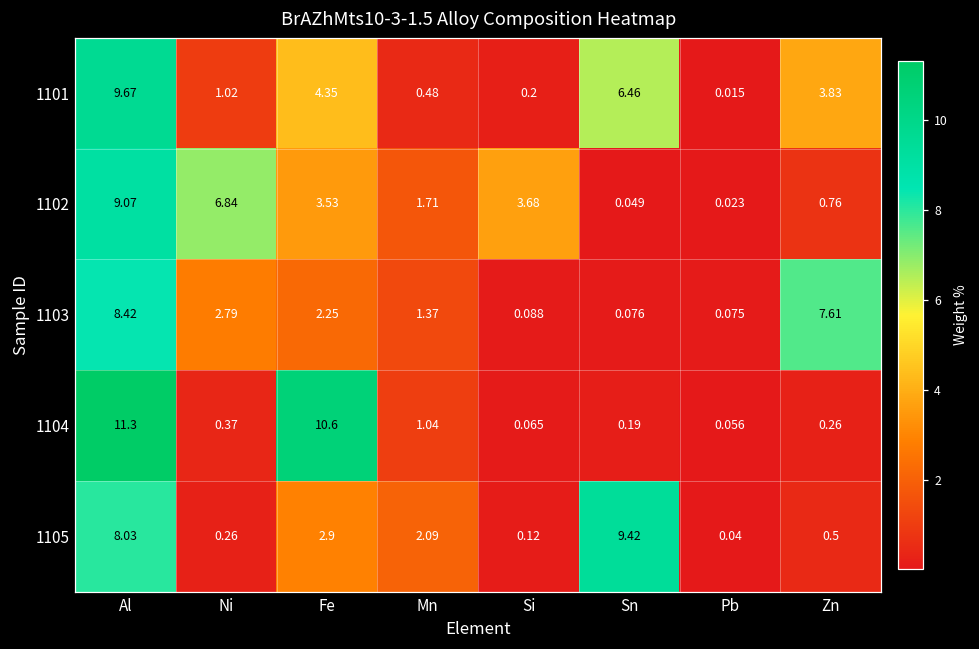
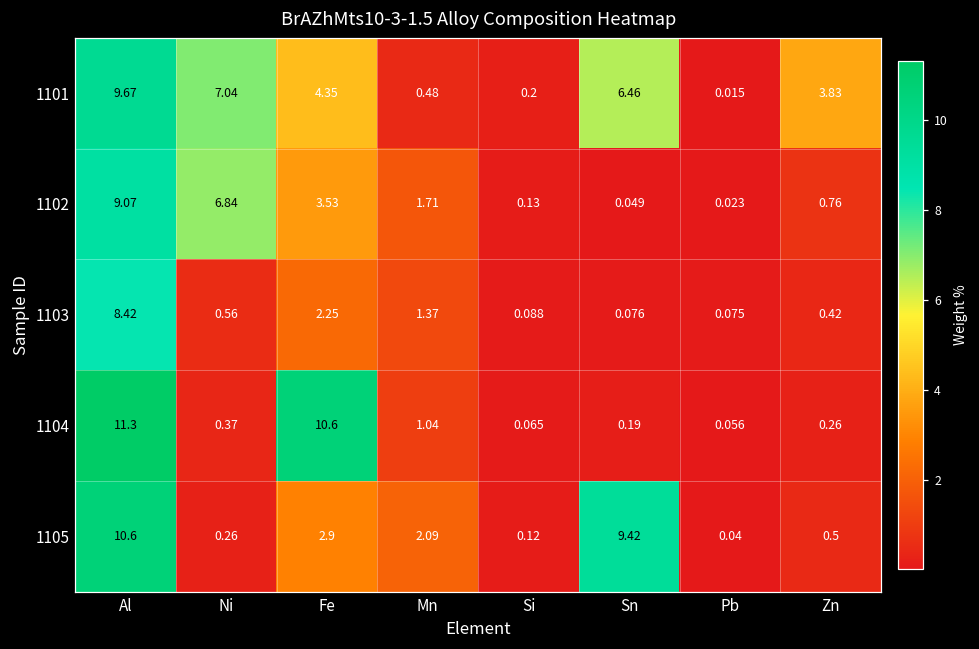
  {
    "1101": {
      "Al": 9.67,
-     "Ni": 1.02,
+     "Ni": 7.04,
      "Fe": 4.35,
      "Mn": 0.48,
      "Si": 0.2,
      "Sn": 6.46,
      "Pb": 0.015,
      "Zn": 3.83
    },
    "1102": {
      "Al": 9.07,
      "Ni": 6.84,
      "Fe": 3.53,
      "Mn": 1.71,
-     "Si": 3.68,
+     "Si": 0.13,
      "Sn": 0.049,
      "Pb": 0.023,
      "Zn": 0.76
    },
    "1103": {
      "Al": 8.42,
-     "Ni": 2.79,
+     "Ni": 0.56,
      "Fe": 2.25,
      "Mn": 1.37,
      "Si": 0.088,
      "Sn": 0.076,
      "Pb": 0.075,
-     "Zn": 7.61
+     "Zn": 0.42
    },
    "1104": {
      "Al": 11.3,
      "Ni": 0.37,
      "Fe": 10.6,
      "Mn": 1.04,
      "Si": 0.065,
      "Sn": 0.19,
      "Pb": 0.056,
      "Zn": 0.26
    },
    "1105": {
-     "Al": 8.03,
+     "Al": 10.6,
      "Ni": 0.26,
      "Fe": 2.9,
      "Mn": 2.09,
      "Si": 0.12,
      "Sn": 9.42,
      "Pb": 0.04,
      "Zn": 0.5
    }
  }
